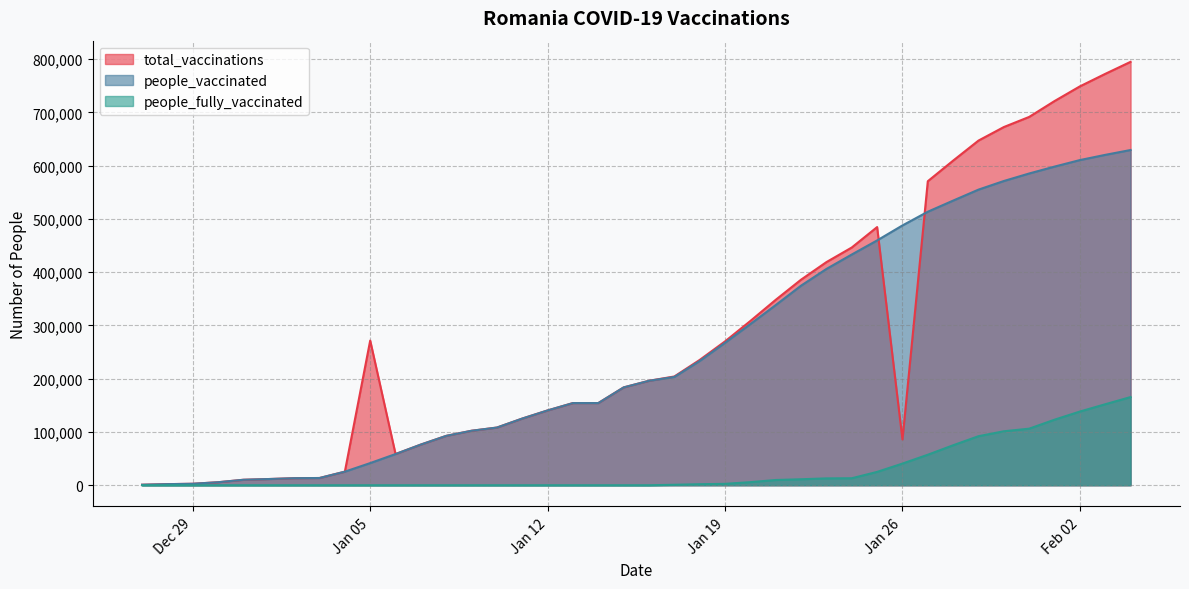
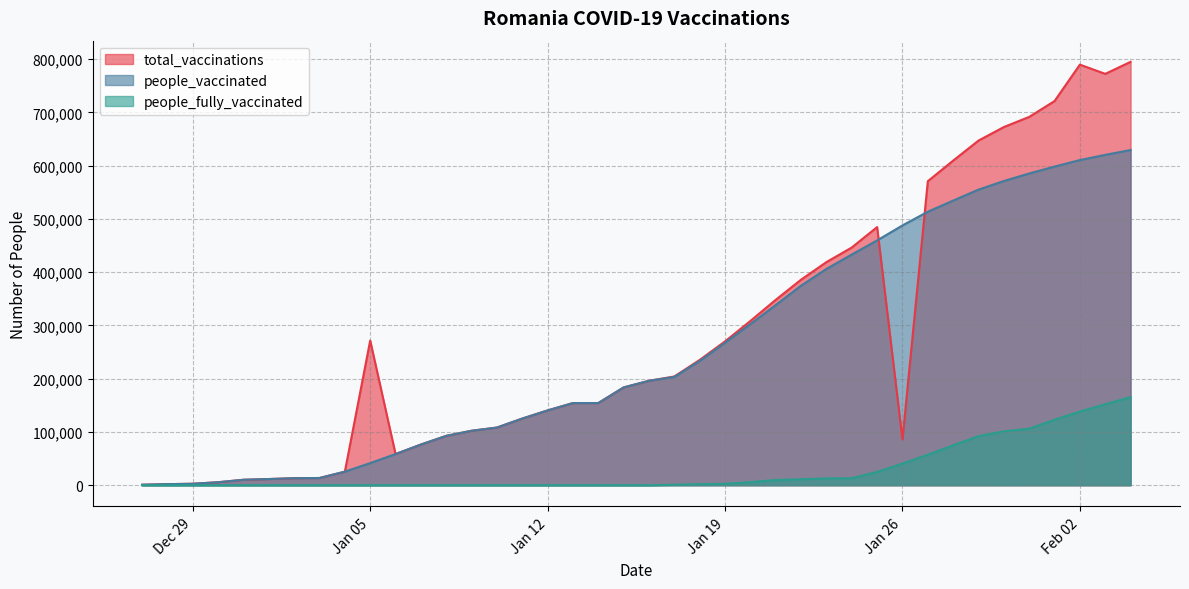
  {
    "total_vaccinations": {
      "Jan 05": "270,000",
      "Jan 26": "90,000",
-     "Feb 02": "750,000"
+     "Feb 02": "790,000"
    }
  }
